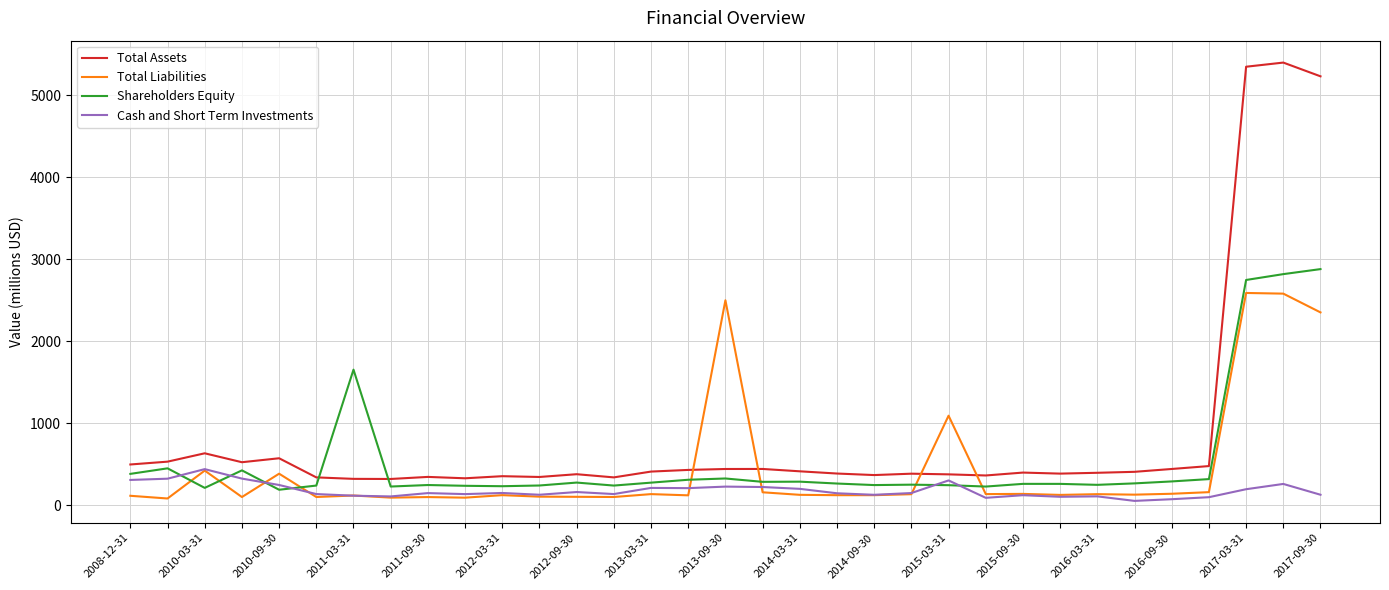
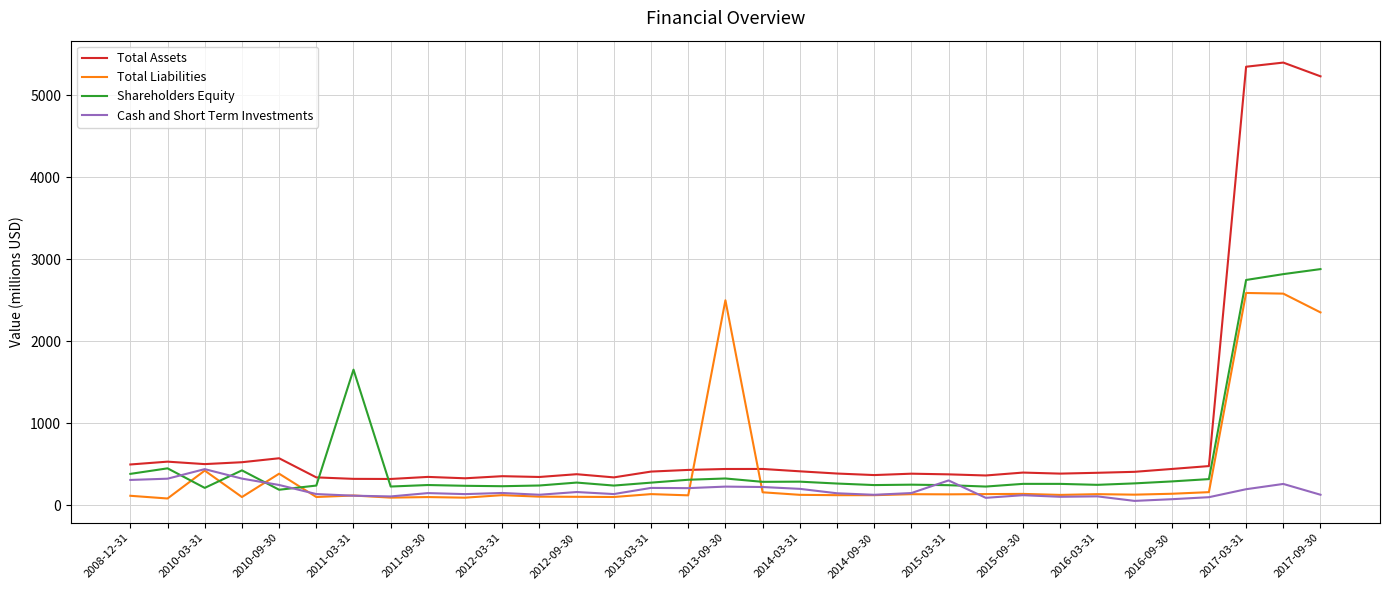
  {
    "Total Assets": {
      "2008-12-31": 500,
-     "2010-03-31": 600,
+     "2010-03-31": 500,
      "2010-09-30": 600,
      "2011-03-31": 300,
      "2011-09-30": 300,
      "2012-03-31": 400,
      "2012-09-30": 400,
      "2013-03-31": 400,
      "2013-09-30": 400,
      "2014-03-31": 400,
      "2014-09-30": 400,
      "2015-03-31": 400,
      "2015-09-30": 400,
      "2016-03-31": 400,
      "2016-09-30": 400,
      "2017-03-31": 5300,
      "2017-09-30": 5200
    },
    "Total Liabilities": {
      "2008-12-31": 100,
      "2010-09-30": 400,
      "2011-09-30": 100,
      "2012-09-30": 100,
      "2013-03-31": 100,
      "2013-09-30": 2500,
      "2014-03-31": 100,
-     "2015-03-31": 1100,
+     "2015-03-31": 100,
      "2016-09-30": 100,
      "2017-03-31": 2600,
      "2017-09-30": 2400
    },
    "Shareholders Equity": {
      "2008-12-31": 400,
      "2010-03-31": 200,
      "2010-09-30": 200,
      "2011-03-31": 1700,
      "2011-09-30": 200,
      "2012-03-31": 200,
      "2012-09-30": 300,
      "2013-03-31": 300,
      "2013-09-30": 300,
      "2014-03-31": 300,
      "2014-09-30": 200,
      "2015-03-31": 200,
      "2015-09-30": 300,
      "2016-03-31": 200,
      "2016-09-30": 300,
      "2017-03-31": 2700,
      "2017-09-30": 2900
    },
    "Cash and Short Term Investments": {
      "2008-12-31": 300,
      "2010-09-30": 200,
      "2011-09-30": 100,
      "2012-09-30": 200,
      "2013-03-31": 200,
      "2013-09-30": 200,
      "2014-03-31": 200,
      "2015-03-31": 300,
      "2016-09-30": 100,
      "2017-03-31": 200,
      "2017-09-30": 100
    }
  }
